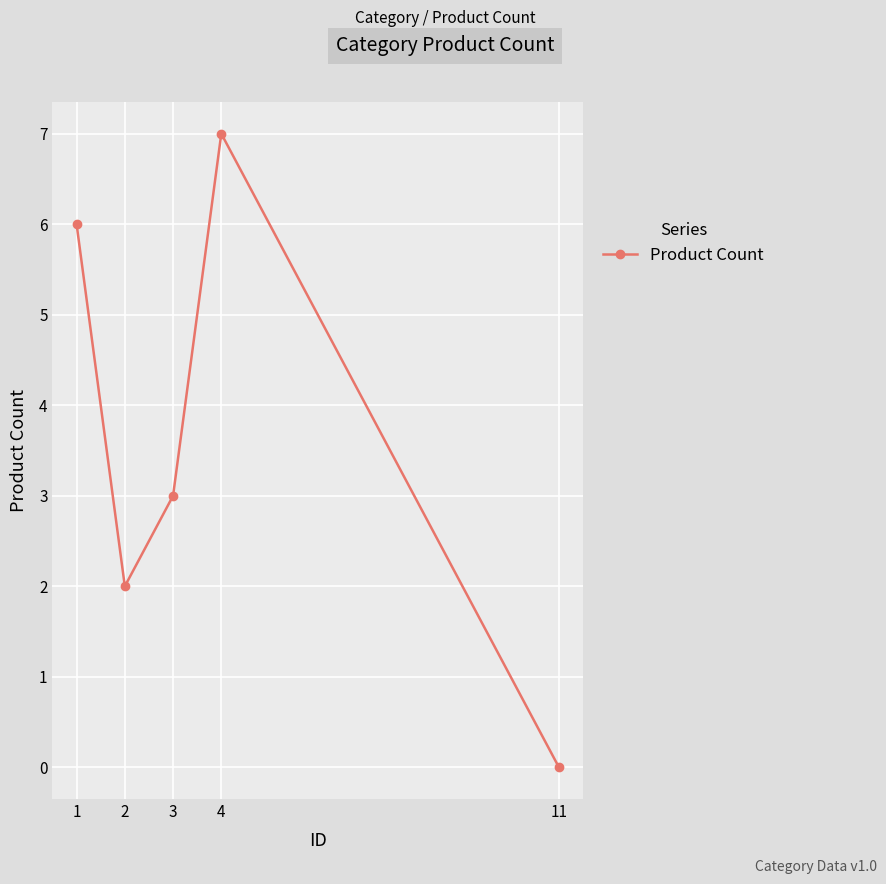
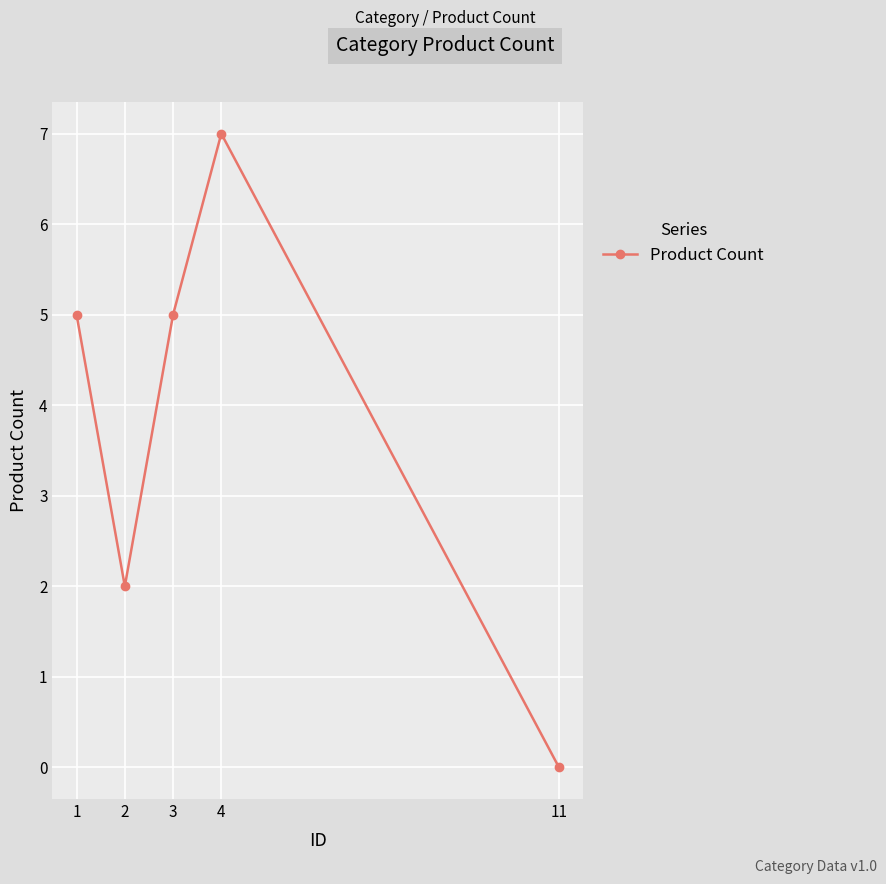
  {
-   "1": 6,
+   "1": 5,
    "2": 2,
-   "3": 3,
+   "3": 5,
    "4": 7,
    "11": 0
  }
